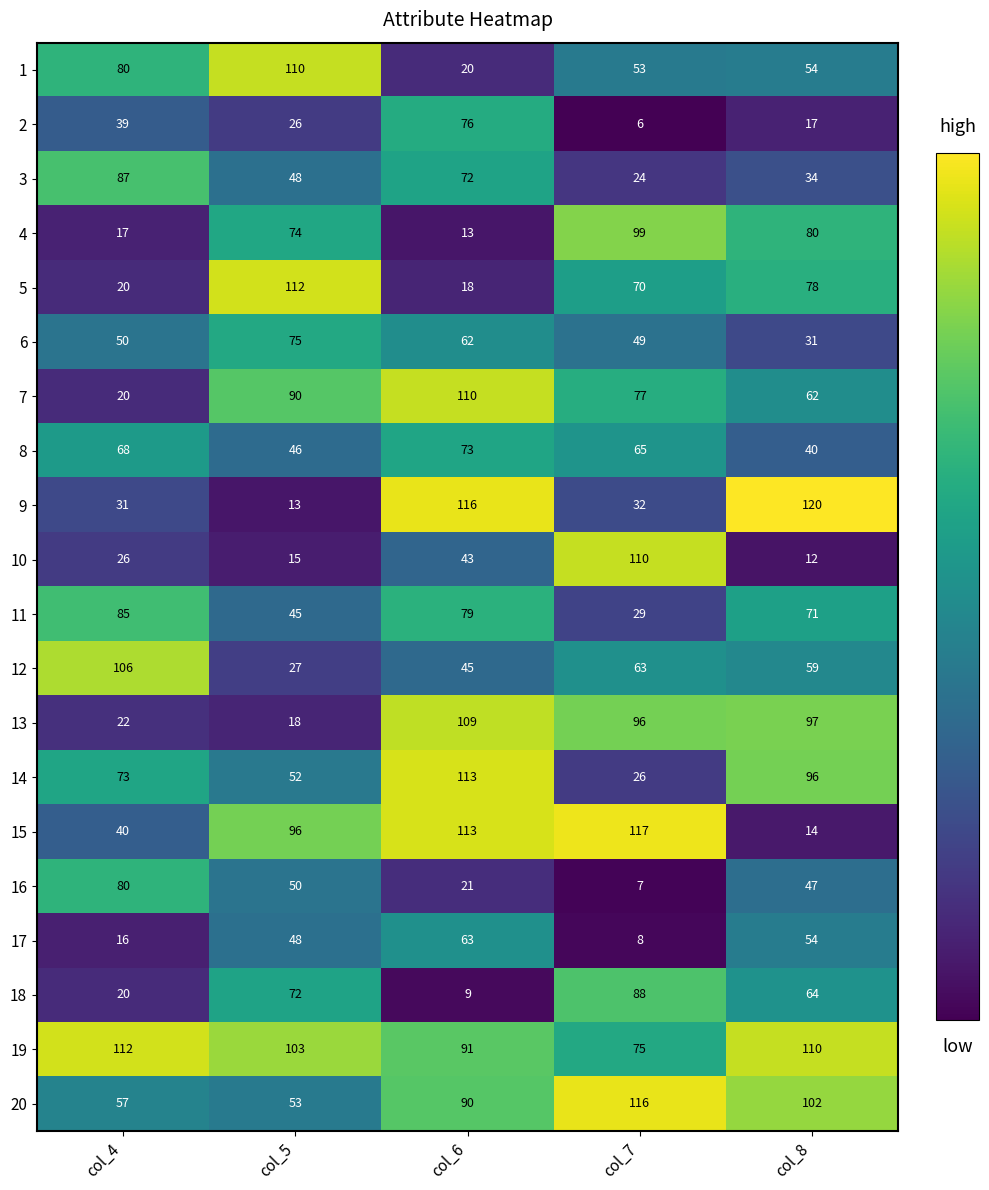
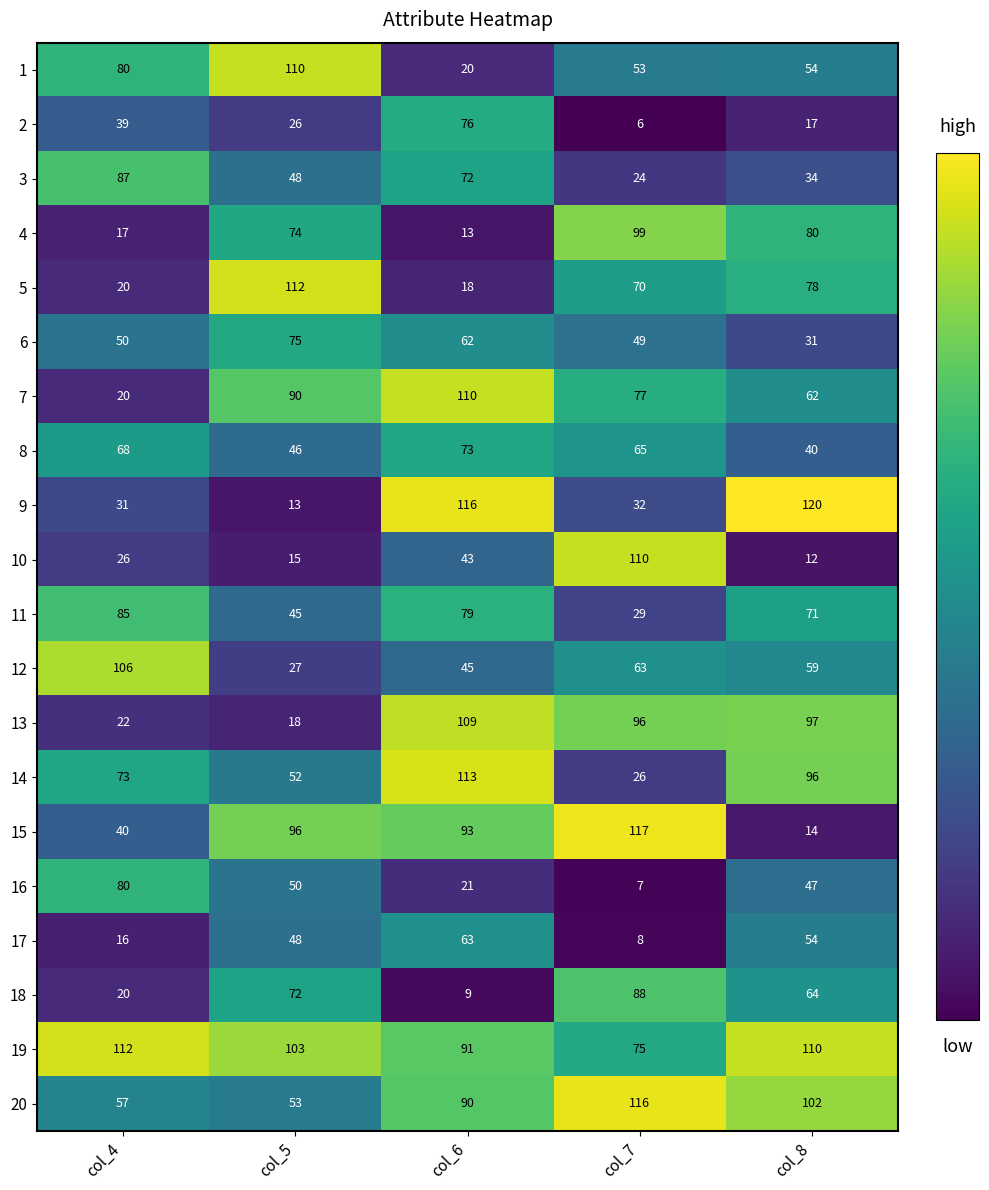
  {
    "1": {
      "col_4": 80,
      "col_5": 110,
      "col_6": 20,
      "col_7": 53,
      "col_8": 54
    },
    "2": {
      "col_4": 39,
      "col_5": 26,
      "col_6": 76,
      "col_7": 6,
      "col_8": 17
    },
    "3": {
      "col_4": 87,
      "col_5": 48,
      "col_6": 72,
      "col_7": 24,
      "col_8": 34
    },
    "4": {
      "col_4": 17,
      "col_5": 74,
      "col_6": 13,
      "col_7": 99,
      "col_8": 80
    },
    "5": {
      "col_4": 20,
      "col_5": 112,
      "col_6": 18,
      "col_7": 70,
      "col_8": 78
    },
    "6": {
      "col_4": 50,
      "col_5": 75,
      "col_6": 62,
      "col_7": 49,
      "col_8": 31
    },
    "7": {
      "col_4": 20,
      "col_5": 90,
      "col_6": 110,
      "col_7": 77,
      "col_8": 62
    },
    "8": {
      "col_4": 68,
      "col_5": 46,
      "col_6": 73,
      "col_7": 65,
      "col_8": 40
    },
    "9": {
      "col_4": 31,
      "col_5": 13,
      "col_6": 116,
      "col_7": 32,
      "col_8": 120
    },
    "10": {
      "col_4": 26,
      "col_5": 15,
      "col_6": 43,
      "col_7": 110,
      "col_8": 12
    },
    "11": {
      "col_4": 85,
      "col_5": 45,
      "col_6": 79,
      "col_7": 29,
      "col_8": 71
    },
    "12": {
      "col_4": 106,
      "col_5": 27,
      "col_6": 45,
      "col_7": 63,
      "col_8": 59
    },
    "13": {
      "col_4": 22,
      "col_5": 18,
      "col_6": 109,
      "col_7": 96,
      "col_8": 97
    },
    "14": {
      "col_4": 73,
      "col_5": 52,
      "col_6": 113,
      "col_7": 26,
      "col_8": 96
    },
    "15": {
      "col_4": 40,
      "col_5": 96,
-     "col_6": 113,
+     "col_6": 93,
      "col_7": 117,
      "col_8": 14
    },
    "16": {
      "col_4": 80,
      "col_5": 50,
      "col_6": 21,
      "col_7": 7,
      "col_8": 47
    },
    "17": {
      "col_4": 16,
      "col_5": 48,
      "col_6": 63,
      "col_7": 8,
      "col_8": 54
    },
    "18": {
      "col_4": 20,
      "col_5": 72,
      "col_6": 9,
      "col_7": 88,
      "col_8": 64
    },
    "19": {
      "col_4": 112,
      "col_5": 103,
      "col_6": 91,
      "col_7": 75,
      "col_8": 110
    },
    "20": {
      "col_4": 57,
      "col_5": 53,
      "col_6": 90,
      "col_7": 116,
      "col_8": 102
    }
  }
